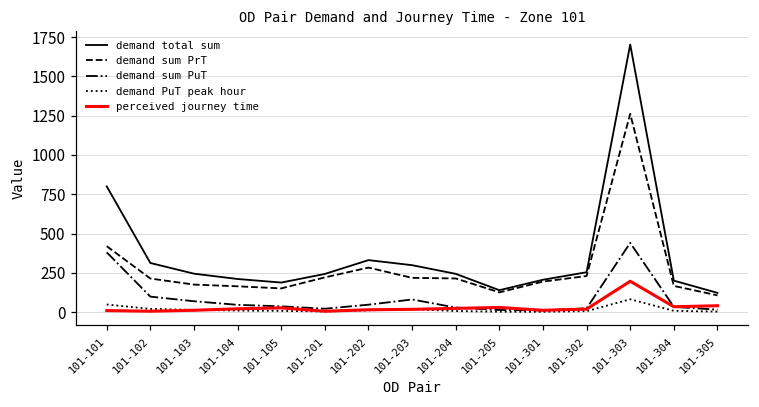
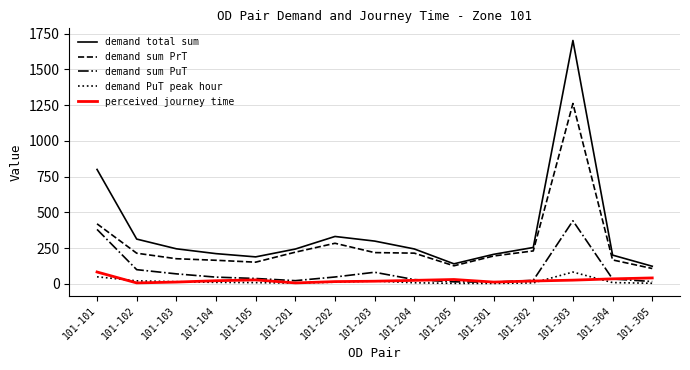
  {
    "perceived journey time": {
-     "101-101": 10,
-     "101-303": 200,
+     "101-101": 80,
+     "101-303": 30,
      "101-305": 40
    }
  }
